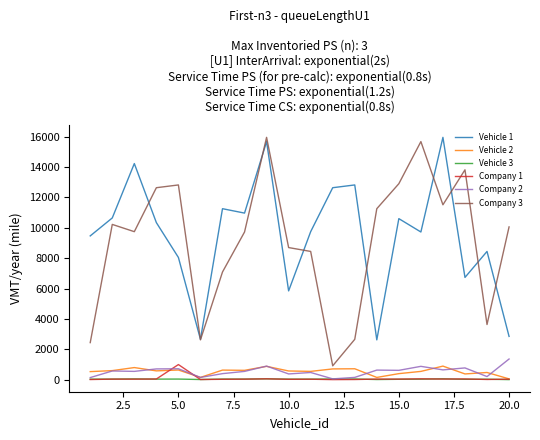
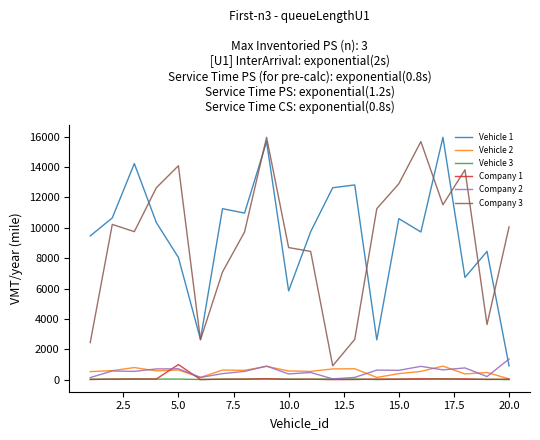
  {
    "Vehicle 1": {
      "5.0": 8000,
      "10.0": 5800,
      "15.0": 10600,
-     "20.0": 2800
+     "20.0": 900
    },
    "Vehicle 2": {
      "10.0": 600,
      "15.0": 400
    },
    "Vehicle 3": {
      "5.0": 0
    },
    "Company 1": {
      "5.0": 1000
    },
    "Company 2": {
      "10.0": 400,
      "15.0": 600,
      "20.0": 1400
    },
    "Company 3": {
-     "5.0": 12800,
+     "5.0": 14100,
      "10.0": 8700,
      "15.0": 12900,
      "20.0": 10100
    }
  }
